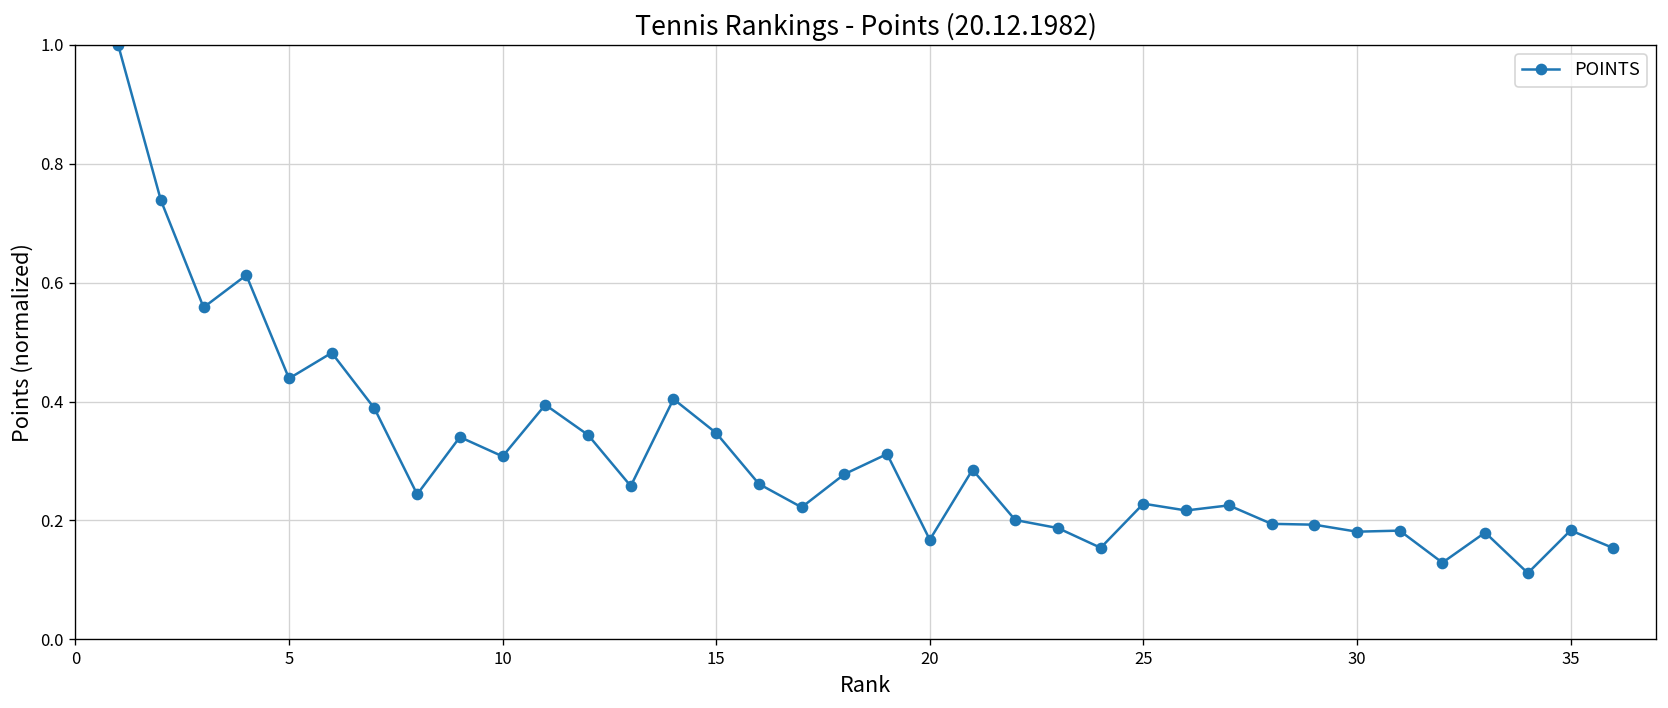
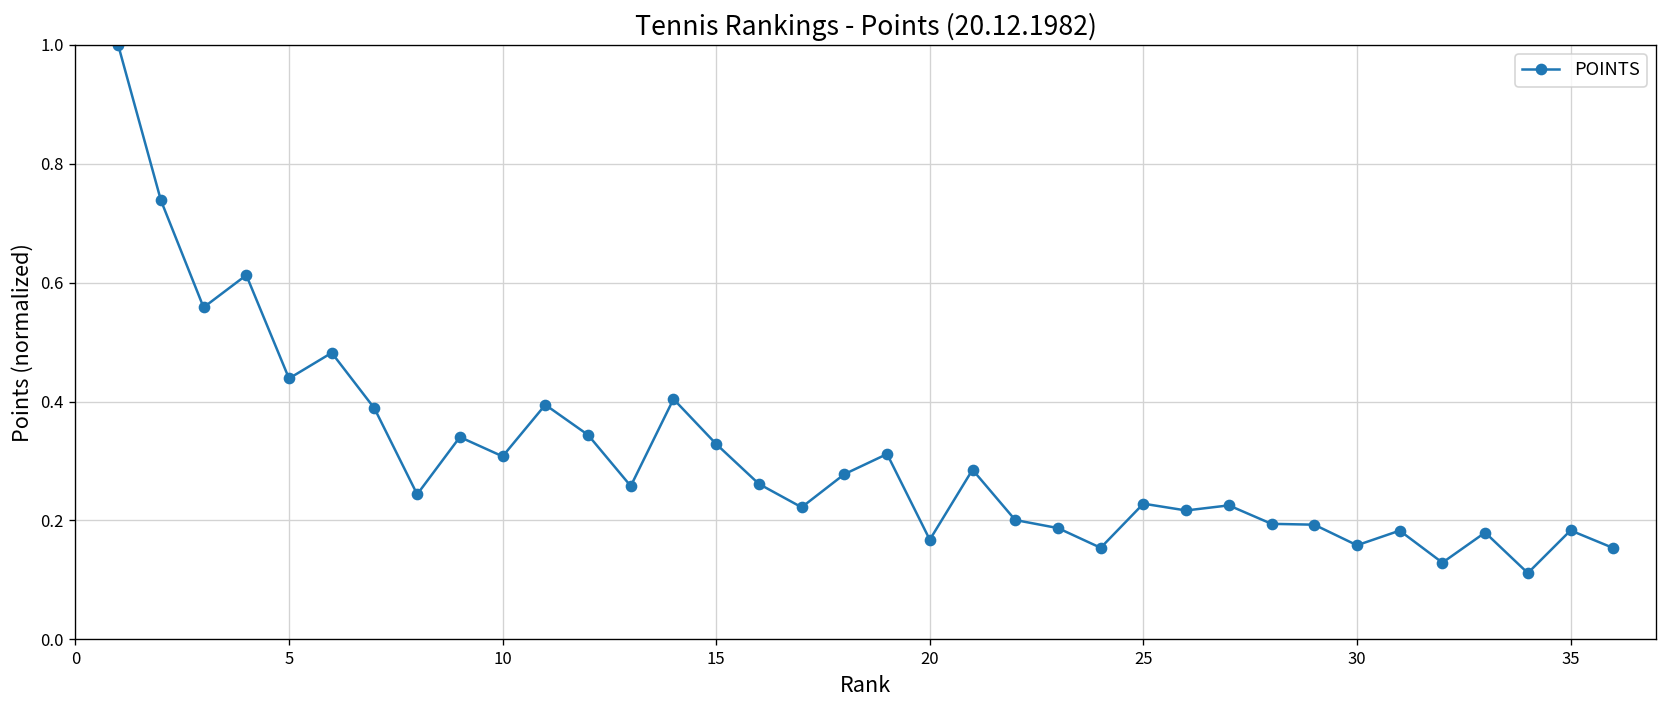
  {
    "5": 0.44,
    "10": 0.31,
-   "15": 0.35,
+   "15": 0.33,
    "20": 0.17,
    "25": 0.23,
-   "30": 0.18,
+   "30": 0.16,
    "35": 0.18
  }
